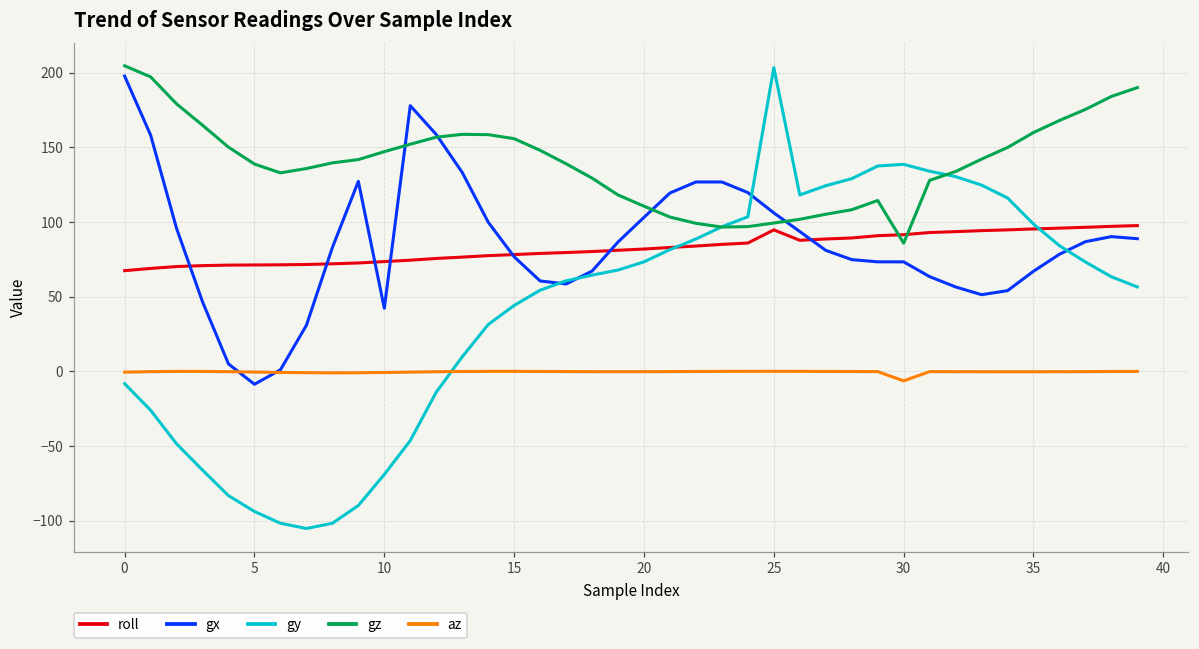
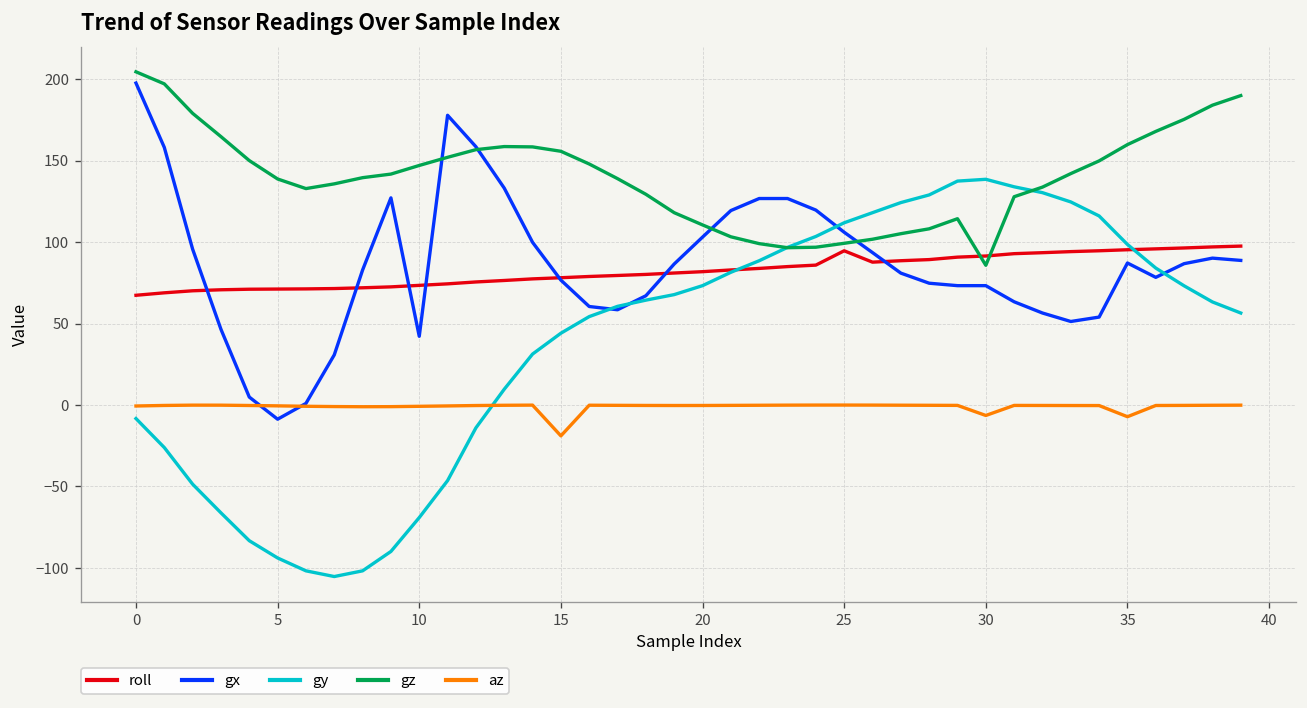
  {
    "roll": {
      "0": 67,
      "5": 71,
      "10": 73,
      "20": 82,
      "25": 95,
      "30": 92,
      "35": 95
    },
    "gx": {
      "0": 198,
      "5": -9,
      "10": 42,
      "20": 103,
      "25": 106,
      "30": 73,
-     "35": 67
+     "35": 87
    },
    "gy": {
      "0": -8,
      "5": -94,
      "10": -69,
      "15": 44,
      "20": 73,
-     "25": 203,
+     "25": 112,
      "30": 139,
      "35": 99
    },
    "gz": {
      "0": 205,
      "5": 139,
      "10": 147,
      "15": 156,
      "20": 111,
      "25": 99,
      "30": 86,
      "35": 160
    },
    "az": {
      "0": -1,
      "5": -1,
      "10": -1,
-     "15": 0,
+     "15": -19,
      "20": 0,
      "25": 0,
      "30": -6,
-     "35": 0
+     "35": -7
    }
  }
